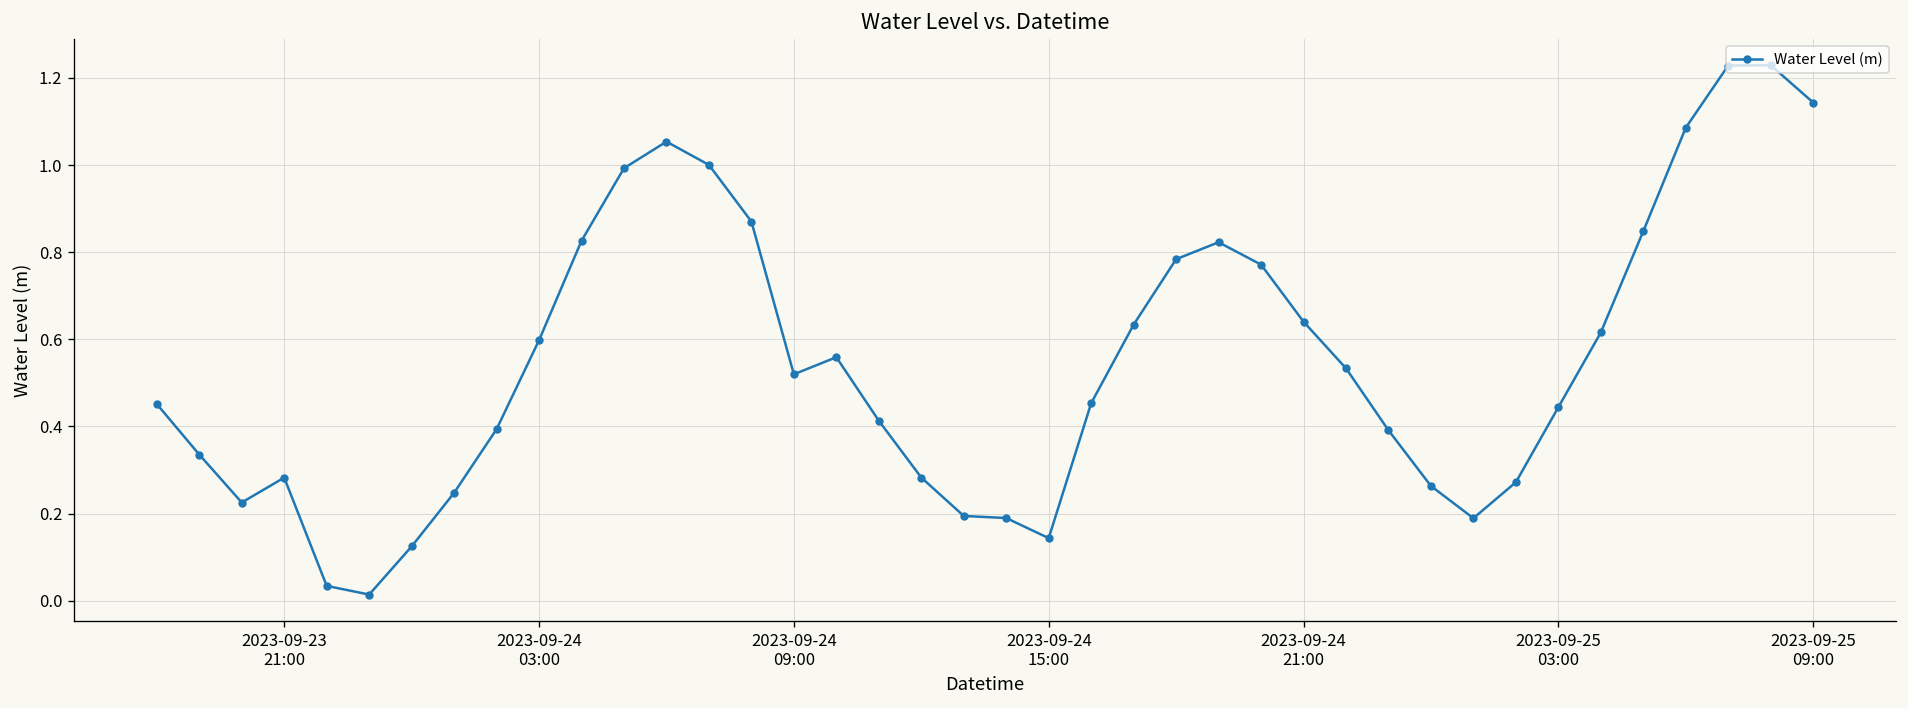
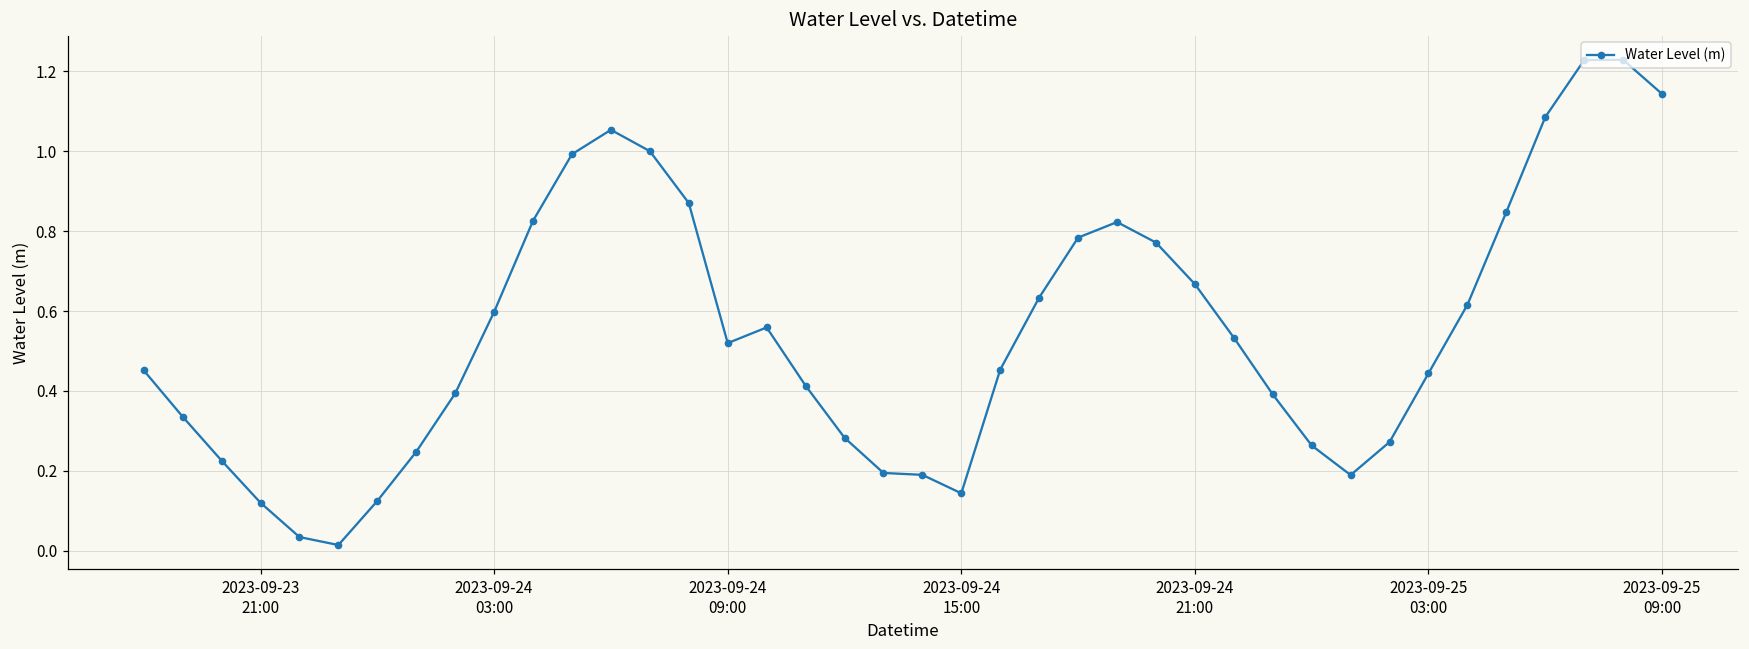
  {
-   "2023-09-23 21:00": 0.28,
+   "2023-09-23 21:00": 0.12,
    "2023-09-24 03:00": 0.60,
    "2023-09-24 09:00": 0.52,
    "2023-09-24 15:00": 0.14,
-   "2023-09-24 21:00": 0.64,
+   "2023-09-24 21:00": 0.67,
    "2023-09-25 03:00": 0.44,
    "2023-09-25 09:00": 1.14
  }
